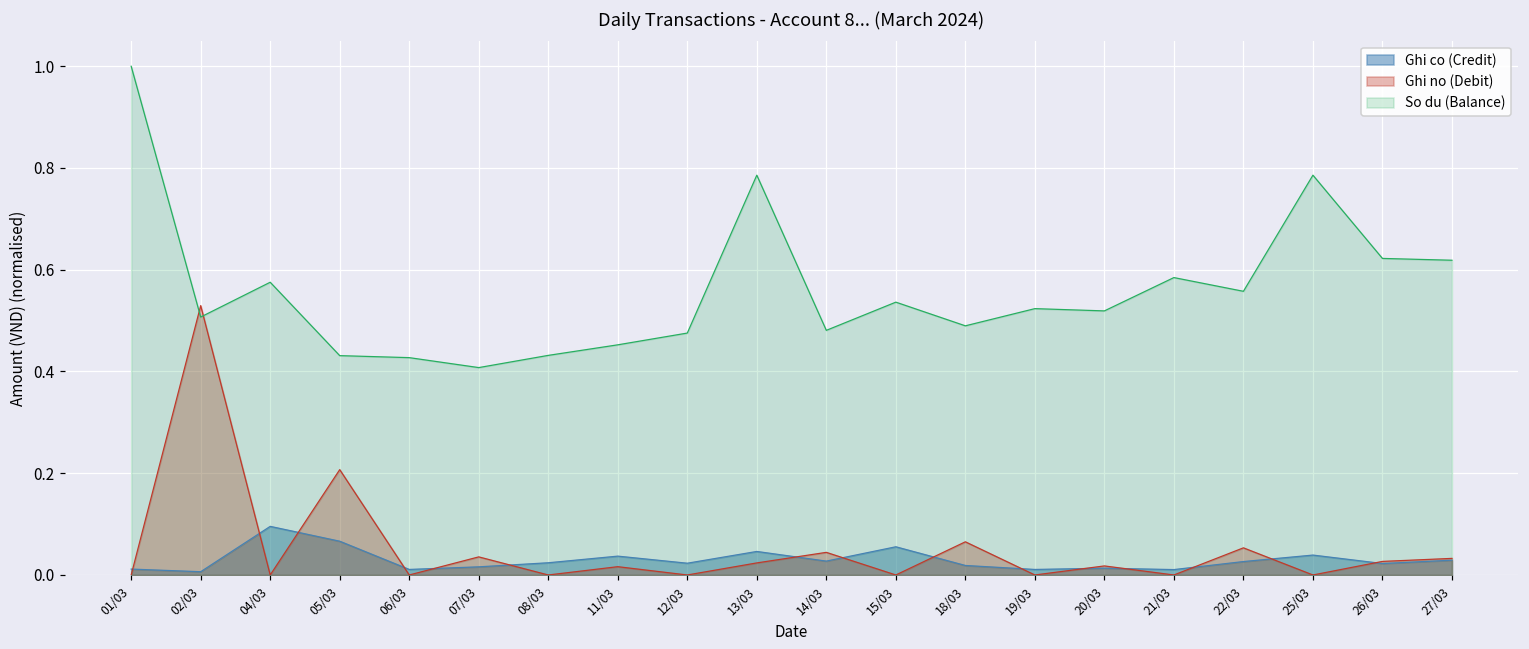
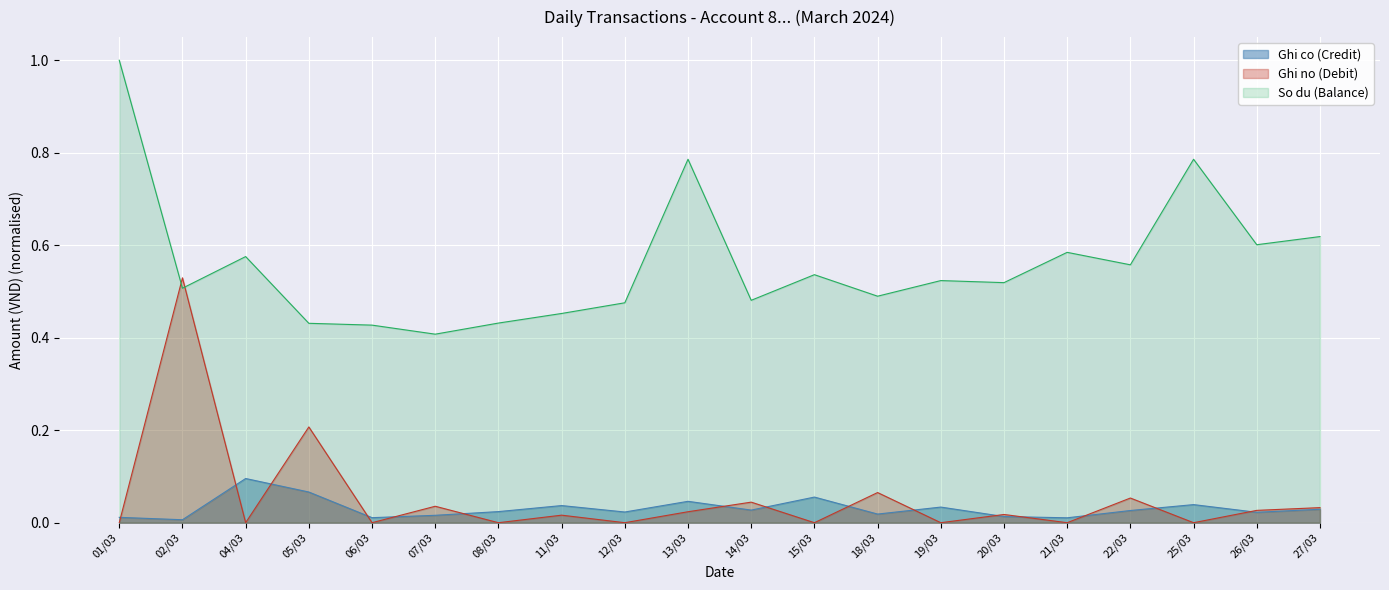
  {
    "Ghi co (Credit)": {
      "01/03": 0.01,
      "02/03": 0.01,
      "04/03": 0.10,
      "05/03": 0.07,
      "06/03": 0.01,
      "07/03": 0.02,
      "08/03": 0.02,
      "11/03": 0.04,
      "12/03": 0.02,
      "13/03": 0.05,
      "14/03": 0.03,
      "15/03": 0.06,
      "18/03": 0.02,
-     "19/03": 0.01,
+     "19/03": 0.03,
      "21/03": 0.01,
      "22/03": 0.03,
      "25/03": 0.04
    },
    "Ghi no (Debit)": {
      "01/03": 0.00,
      "02/03": 0.53,
      "04/03": 0.00,
      "05/03": 0.21,
      "06/03": 0.00,
      "07/03": 0.04,
      "08/03": 0.00,
      "11/03": 0.02,
      "12/03": 0.00,
      "13/03": 0.02,
      "14/03": 0.04,
      "15/03": 0.00,
      "18/03": 0.07,
      "19/03": 0.00,
      "21/03": 0.00,
      "22/03": 0.05,
      "25/03": 0.00
    },
    "So du (Balance)": {
      "01/03": 1.00,
      "02/03": 0.51,
      "04/03": 0.58,
      "05/03": 0.43,
      "06/03": 0.43,
      "07/03": 0.41,
      "08/03": 0.43,
      "11/03": 0.45,
      "12/03": 0.48,
      "13/03": 0.79,
      "14/03": 0.48,
      "15/03": 0.54,
      "18/03": 0.49,
      "19/03": 0.52,
      "20/03": 0.52,
      "21/03": 0.58,
      "22/03": 0.56,
      "25/03": 0.79,
-     "26/03": 0.62,
+     "26/03": 0.60,
      "27/03": 0.62
    }
  }
